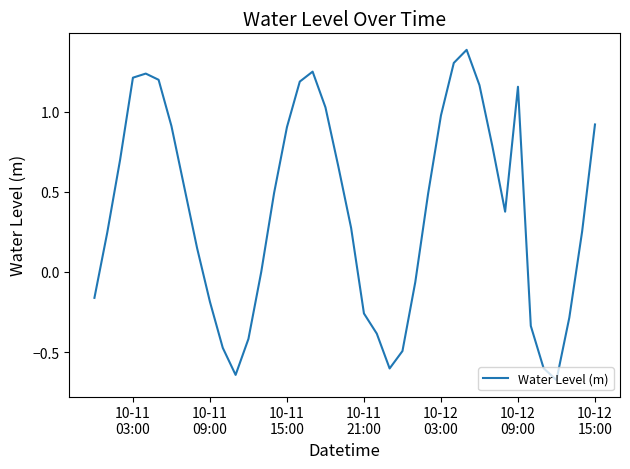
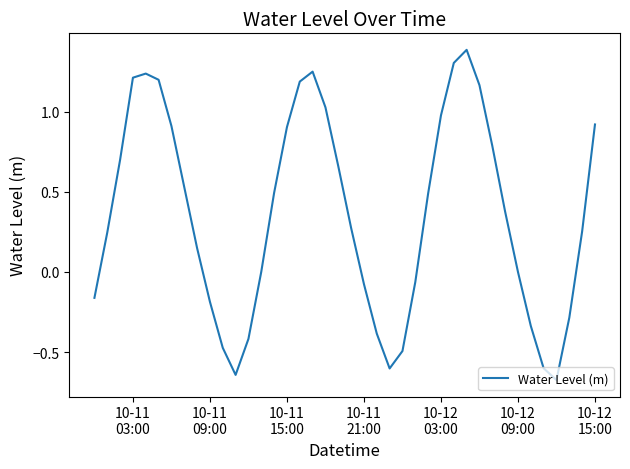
  {
    "10-11 03:00": 1.21,
    "10-11 09:00": -0.19,
    "10-11 15:00": 0.90,
-   "10-11 21:00": -0.26,
+   "10-11 21:00": -0.08,
    "10-12 03:00": 0.98,
-   "10-12 09:00": 1.15,
+   "10-12 09:00": 0.00,
    "10-12 15:00": 0.92
  }
